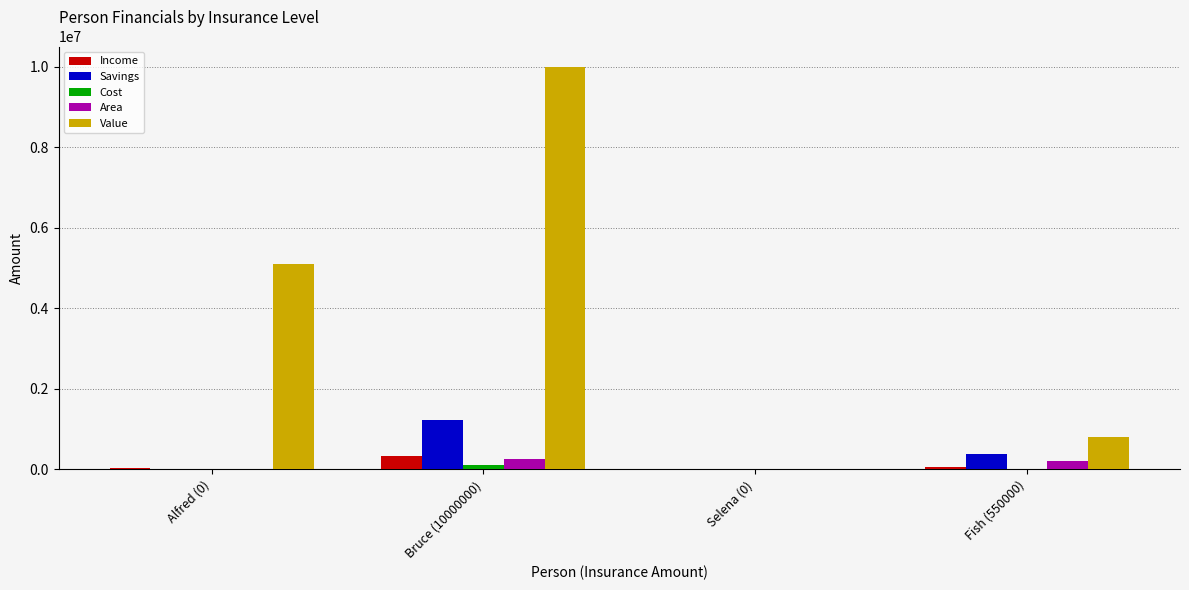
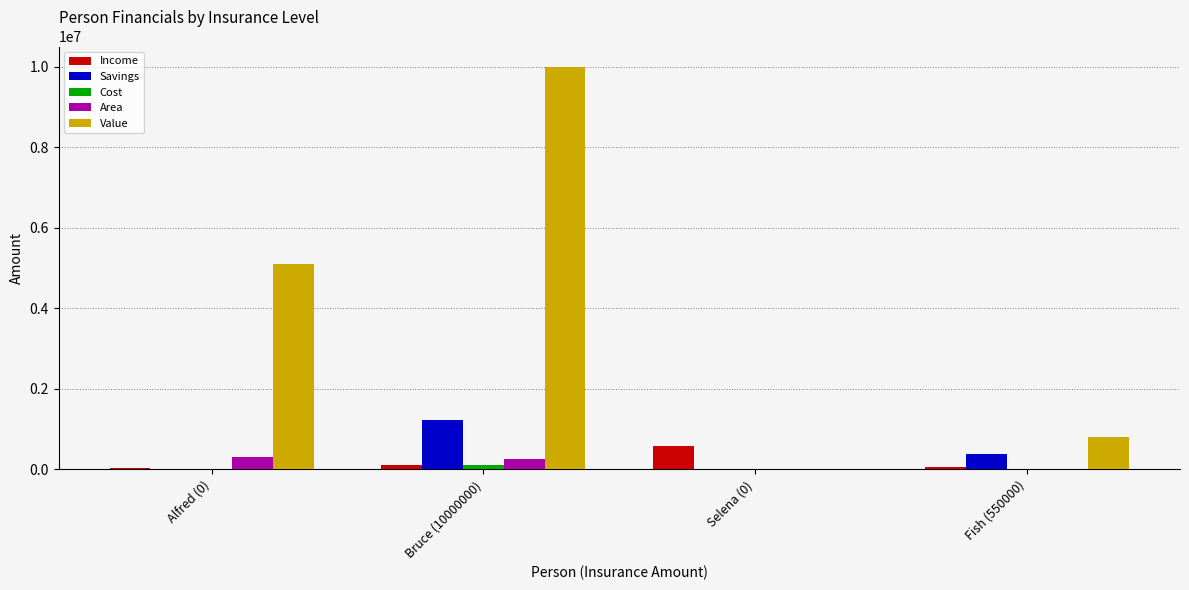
  {
    "Income": {
-     "Bruce (10000000)": 300000,
-     "Selena (0)": 0
+     "Bruce (10000000)": 100000,
+     "Selena (0)": 600000
    },
    "Savings": {
      "Bruce (10000000)": 1200000,
      "Fish (550000)": 400000
    },
    "Cost": {
      "Bruce (10000000)": 100000
    },
    "Area": {
-     "Alfred (0)": 0,
+     "Alfred (0)": 300000,
      "Bruce (10000000)": 300000,
-     "Fish (550000)": 200000
+     "Fish (550000)": 0
    },
    "Value": {
      "Alfred (0)": 5100000,
      "Bruce (10000000)": 10000000,
      "Fish (550000)": 800000
    }
  }
